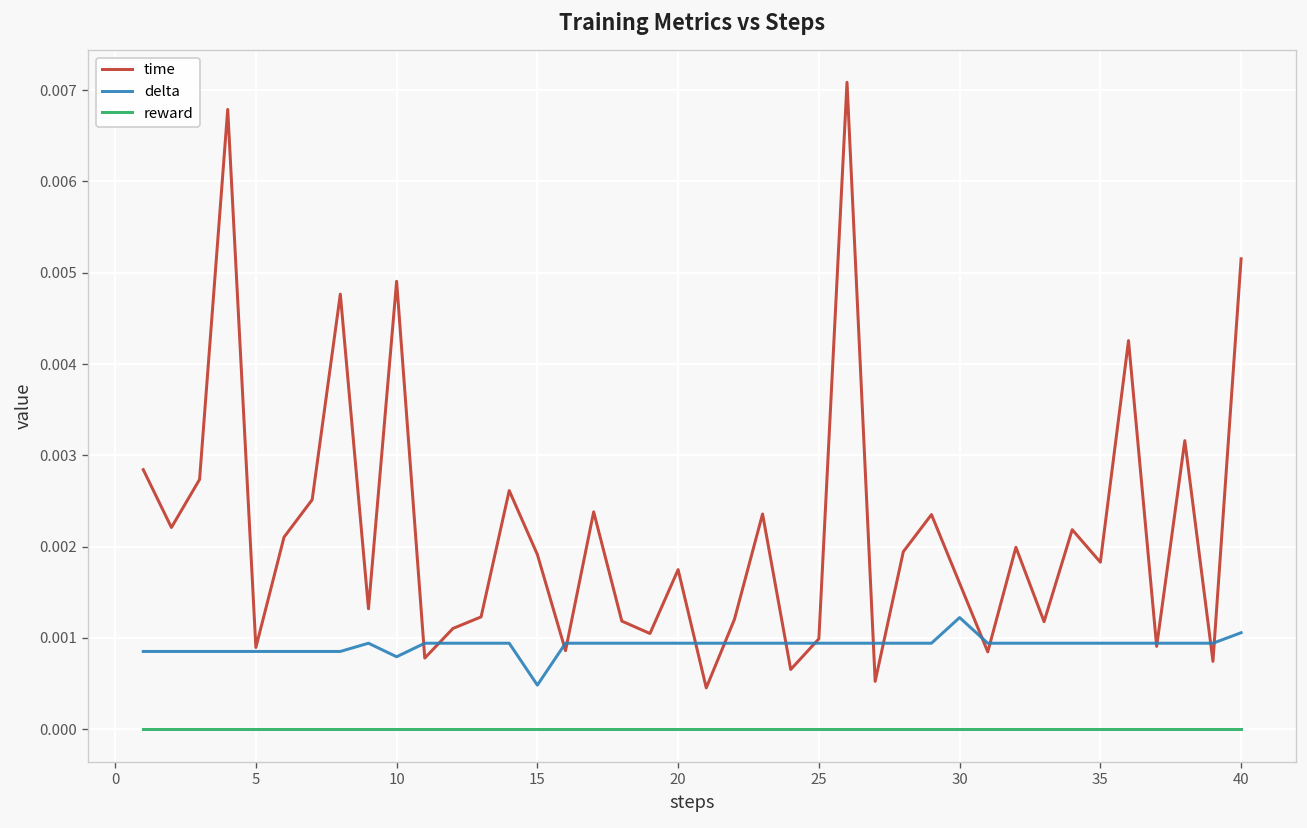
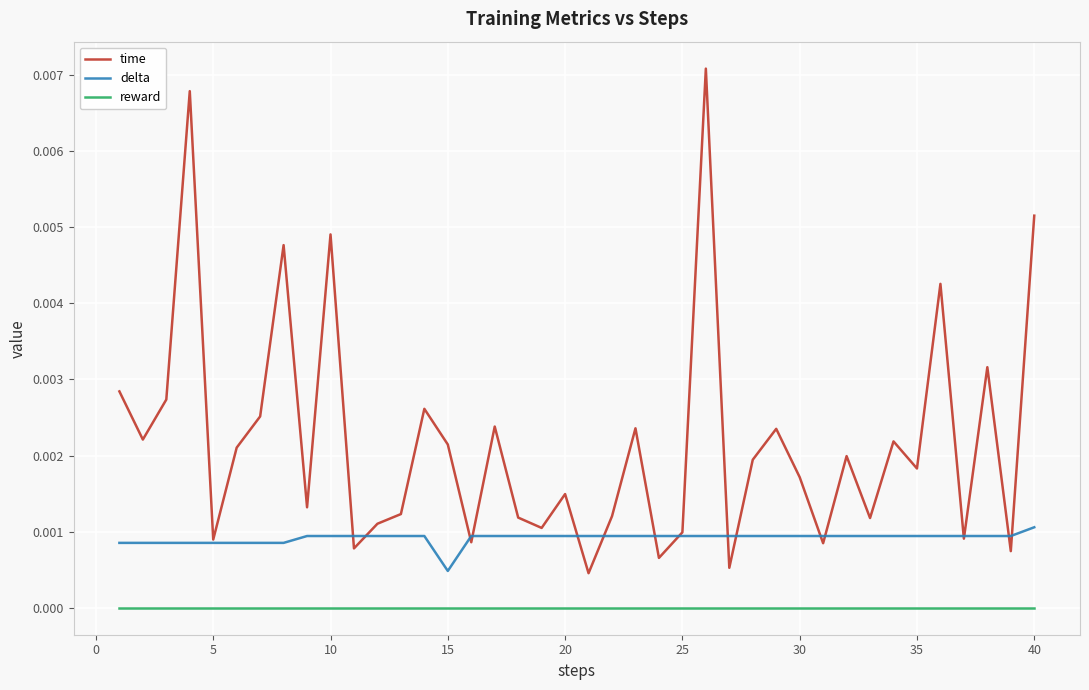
  {
    "time": {
      "5": 0.0009,
      "10": 0.0049,
-     "15": 0.0019,
-     "20": 0.0017,
+     "15": 0.0021,
+     "20": 0.0015,
      "25": 0.0010,
-     "30": 0.0016,
+     "30": 0.0017,
      "35": 0.0018,
      "40": 0.0052
    },
    "delta": {
      "5": 0.0009,
-     "10": 0.0008,
+     "10": 0.0009,
      "15": 0.0005,
      "20": 0.0009,
      "25": 0.0009,
-     "30": 0.0012,
+     "30": 0.0009,
      "35": 0.0009,
      "40": 0.0011
    },
    "reward": {
      "5": 0.0000,
      "10": 0.0000,
      "15": 0.0000,
      "20": 0.0000,
      "25": 0.0000,
      "30": 0.0000,
      "35": 0.0000,
      "40": 0.0000
    }
  }
